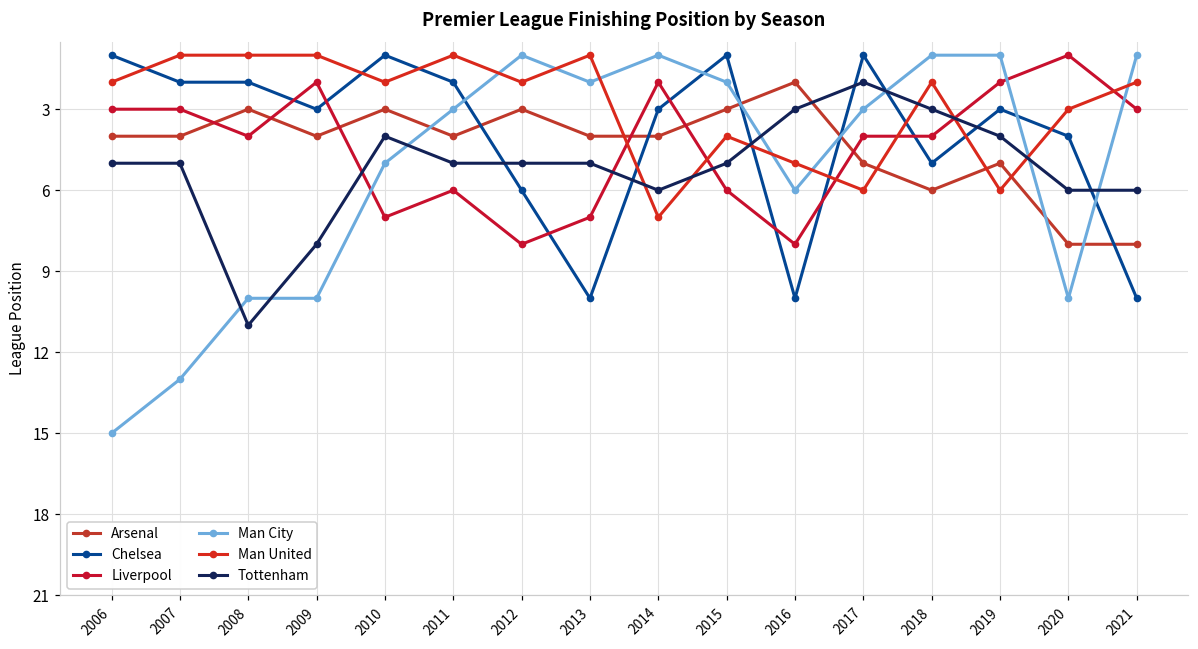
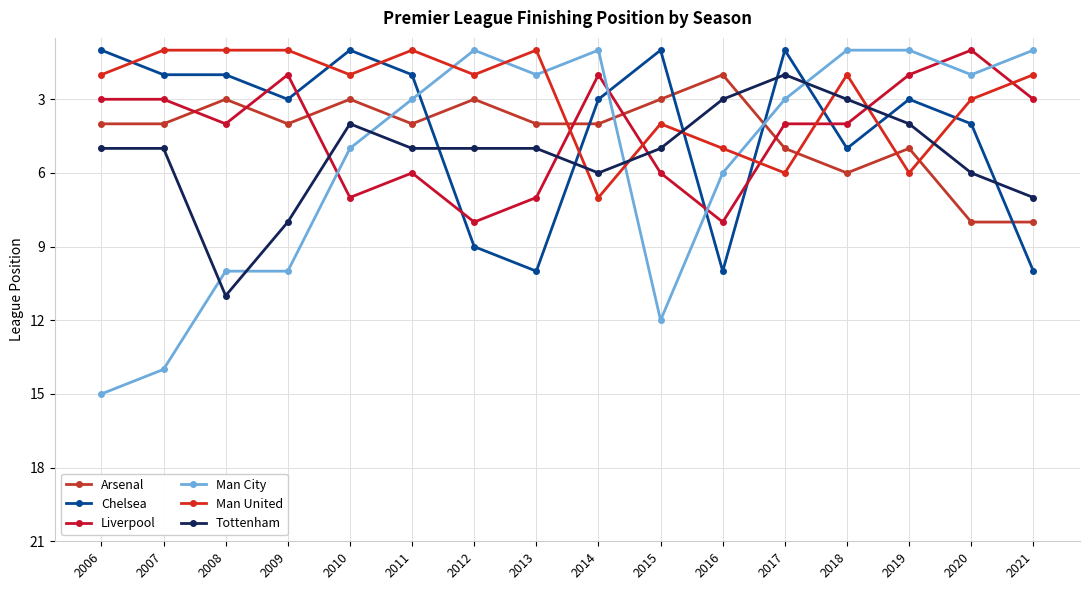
  {
    "Chelsea": {
      "2006": 1,
      "2007": 2,
      "2008": 2,
      "2009": 3,
      "2010": 1,
      "2011": 2,
-     "2012": 6,
+     "2012": 9,
      "2013": 10,
      "2014": 3,
      "2015": 1,
      "2016": 10,
      "2017": 1,
      "2018": 5,
      "2019": 3,
      "2020": 4,
      "2021": 10
    },
    "Man City": {
      "2006": 15,
-     "2007": 13,
+     "2007": 14,
      "2008": 10,
      "2009": 10,
      "2010": 5,
      "2011": 3,
      "2012": 1,
      "2013": 2,
      "2014": 1,
-     "2015": 2,
+     "2015": 12,
      "2016": 6,
      "2017": 3,
      "2018": 1,
      "2019": 1,
-     "2020": 10,
+     "2020": 2,
      "2021": 1
    },
    "Tottenham": {
      "2006": 5,
      "2007": 5,
      "2008": 11,
      "2009": 8,
      "2010": 4,
      "2011": 5,
      "2012": 5,
      "2013": 5,
      "2014": 6,
      "2015": 5,
      "2016": 3,
      "2017": 2,
      "2018": 3,
      "2019": 4,
      "2020": 6,
-     "2021": 6
+     "2021": 7
    }
  }
